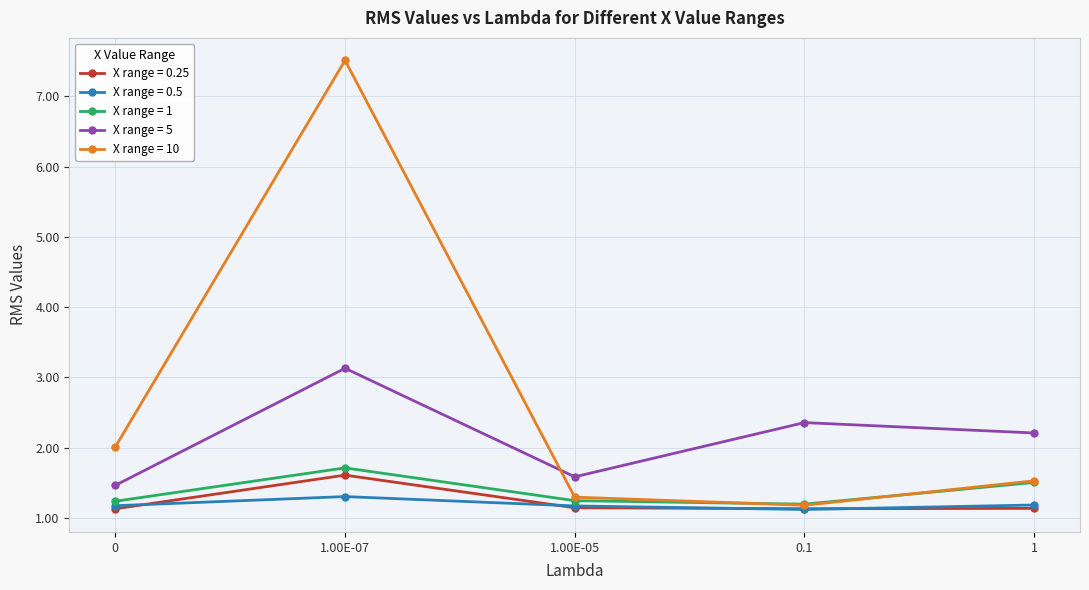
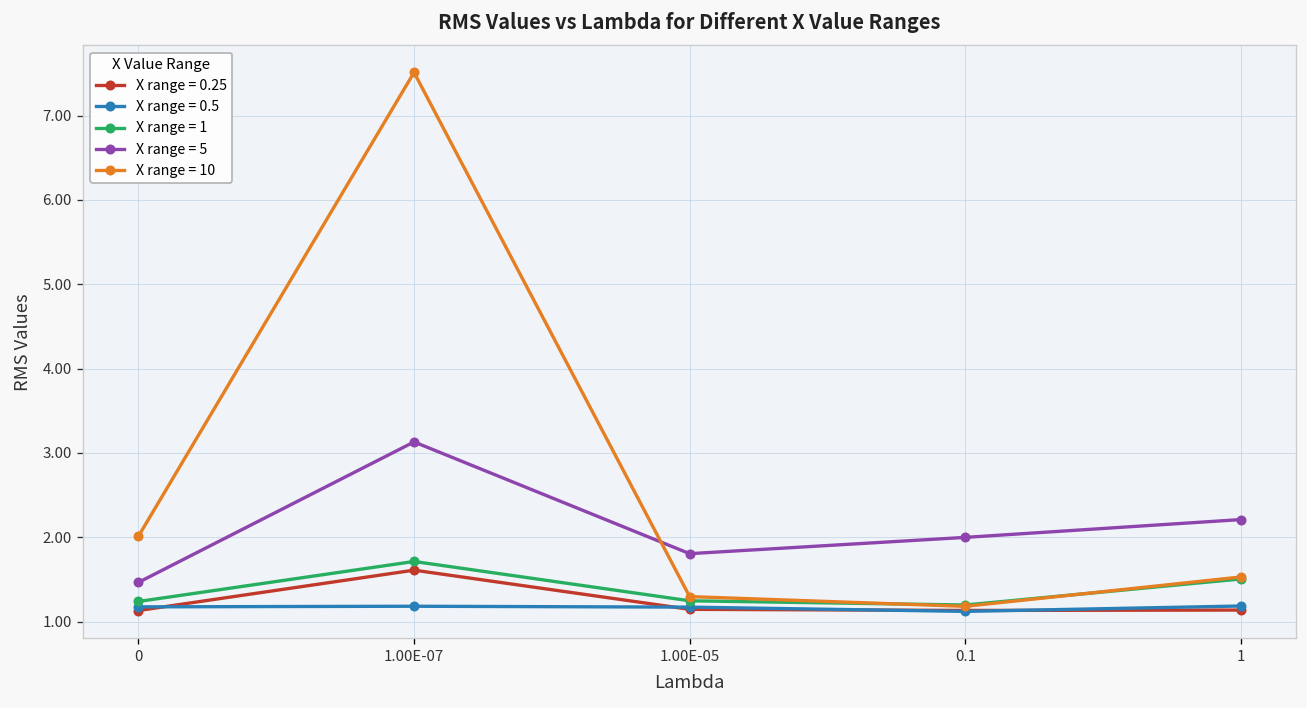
  {
    "X range = 0.25": {
      "0": 1.1,
      "1.00E-07": 1.6,
      "1": 1.1
    },
    "X range = 0.5": {
      "0": 1.2,
-     "1.00E-07": 1.3,
+     "1.00E-07": 1.2,
      "1": 1.2
    },
    "X range = 1": {
      "0": 1.2,
      "1.00E-07": 1.7,
      "1.00E-05": 1.2
    },
    "X range = 5": {
      "0": 1.5,
      "1.00E-07": 3.1,
-     "1.00E-05": 1.6,
-     "0.1": 2.4,
+     "1.00E-05": 1.8,
+     "0.1": 2.0,
      "1": 2.2
    },
    "X range = 10": {
      "0": 2.0,
      "1.00E-07": 7.5,
      "1.00E-05": 1.3
    }
  }
